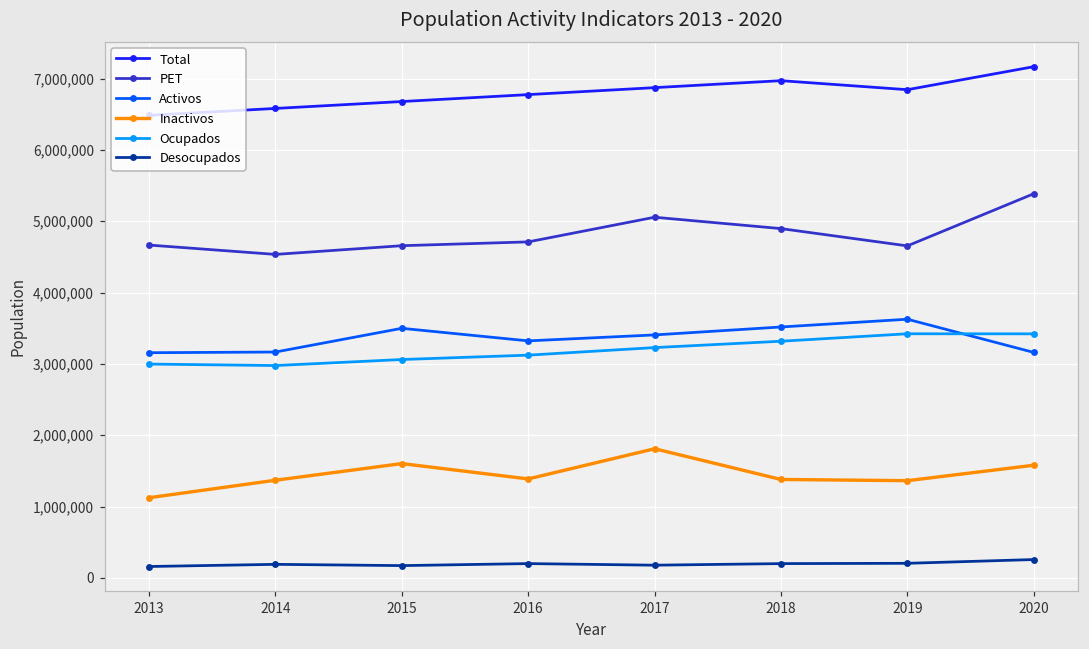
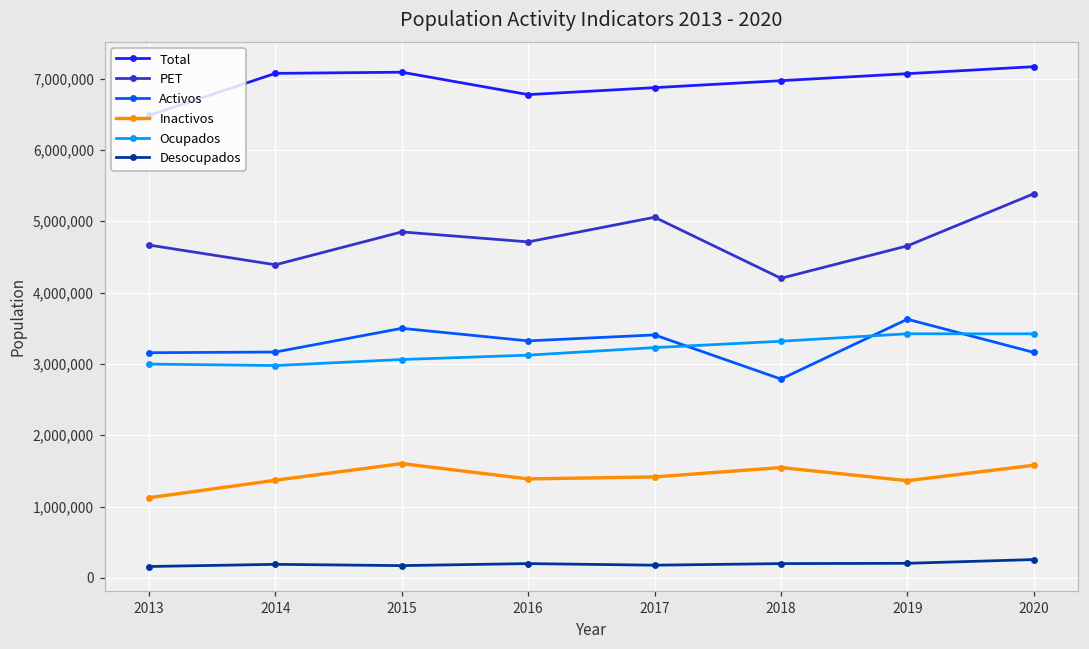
  {
    "Total": {
-     "2014": "6,600,000",
-     "2015": "6,700,000",
+     "2014": "7,100,000",
+     "2015": "7,100,000",
      "2016": "6,800,000",
      "2017": "6,900,000",
      "2018": "7,000,000",
-     "2019": "6,800,000",
+     "2019": "7,100,000",
      "2020": "7,200,000"
    },
    "PET": {
      "2013": "4,700,000",
-     "2014": "4,500,000",
-     "2015": "4,700,000",
+     "2014": "4,400,000",
+     "2015": "4,900,000",
      "2016": "4,700,000",
      "2017": "5,100,000",
-     "2018": "4,900,000",
+     "2018": "4,200,000",
      "2019": "4,700,000",
      "2020": "5,400,000"
    },
    "Activos": {
      "2013": "3,200,000",
      "2014": "3,200,000",
      "2015": "3,500,000",
      "2016": "3,300,000",
      "2017": "3,400,000",
-     "2018": "3,500,000",
+     "2018": "2,800,000",
      "2019": "3,600,000",
      "2020": "3,200,000"
    },
    "Inactivos": {
      "2013": "1,100,000",
      "2014": "1,400,000",
      "2015": "1,600,000",
      "2016": "1,400,000",
-     "2017": "1,800,000",
-     "2018": "1,400,000",
+     "2017": "1,400,000",
+     "2018": "1,500,000",
      "2019": "1,400,000",
      "2020": "1,600,000"
    },
    "Ocupados": {
      "2013": "3,000,000",
      "2014": "3,000,000",
      "2015": "3,100,000",
      "2016": "3,100,000",
      "2017": "3,200,000",
      "2018": "3,300,000",
      "2019": "3,400,000",
      "2020": "3,400,000"
    },
    "Desocupados": {
      "2013": "200,000",
      "2014": "200,000",
      "2015": "200,000",
      "2016": "200,000",
      "2017": "200,000",
      "2018": "200,000",
      "2019": "200,000",
      "2020": "300,000"
    }
  }
